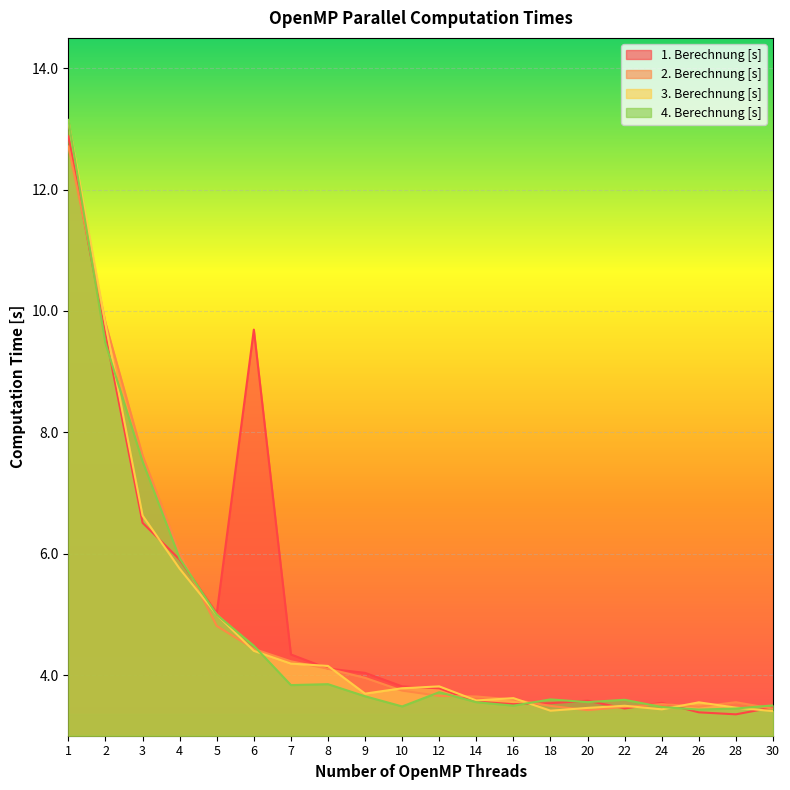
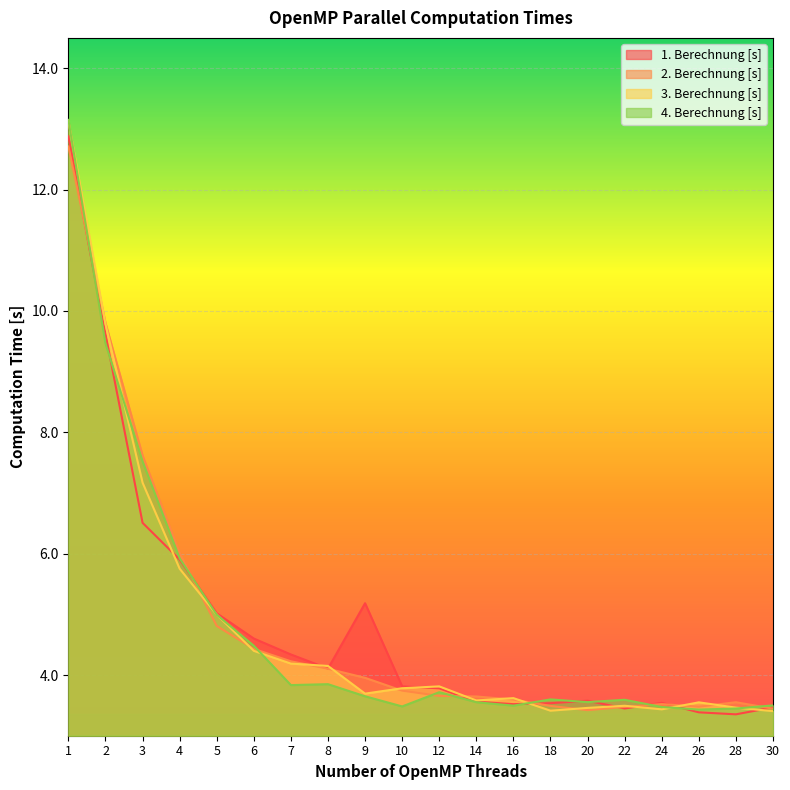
  {
    "1. Berechnung [s]": {
      "1": 12.9,
      "2": 9.6,
      "3": 6.5,
-     "6": 9.7,
+     "6": 4.6,
      "7": 4.3,
-     "9": 4.0,
+     "9": 5.2,
      "18": 3.5,
      "26": 3.4,
      "28": 3.4
    },
    "2. Berechnung [s]": {
      "1": 12.7,
      "3": 7.6,
      "4": 6.0,
      "5": 4.8,
      "9": 4.0,
      "12": 3.7,
      "14": 3.6,
      "18": 3.5,
      "26": 3.5,
      "28": 3.6
    },
    "3. Berechnung [s]": {
-     "3": 6.6,
+     "3": 7.2,
      "4": 5.8,
      "8": 4.1,
      "9": 3.7,
      "18": 3.4,
      "26": 3.6
    },
    "4. Berechnung [s]": {
      "2": 9.5,
      "3": 7.5,
      "6": 4.5,
      "7": 3.8,
      "8": 3.8,
      "9": 3.6,
      "10": 3.5,
      "12": 3.7,
      "18": 3.6,
      "22": 3.6,
      "26": 3.4
    }
  }
